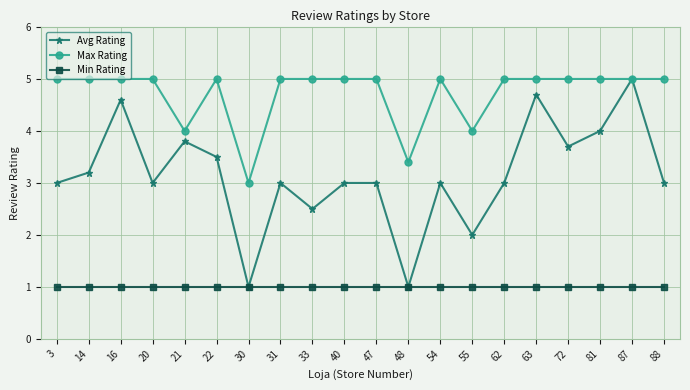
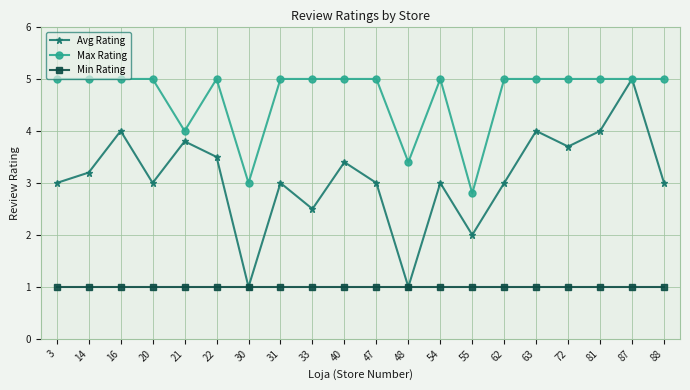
  {
    "Avg Rating": {
      "3": 3.0,
      "14": 3.2,
-     "16": 4.6,
+     "16": 4.0,
      "20": 3.0,
      "21": 3.8,
      "22": 3.5,
      "31": 3.0,
      "33": 2.5,
-     "40": 3.0,
+     "40": 3.4,
      "47": 3.0,
      "54": 3.0,
      "55": 2.0,
      "62": 3.0,
-     "63": 4.7,
+     "63": 4.0,
      "72": 3.7,
      "81": 4.0,
      "88": 3.0
    },
    "Max Rating": {
      "20": 5.0,
      "21": 4.0,
      "22": 5.0,
      "30": 3.0,
      "31": 5.0,
      "33": 5.0,
      "40": 5.0,
      "47": 5.0,
      "48": 3.4,
      "54": 5.0,
-     "55": 4.0,
+     "55": 2.8,
      "62": 5.0,
      "63": 5.0,
      "72": 5.0,
      "81": 5.0,
      "88": 5.0
    },
    "Min Rating": {
      "3": 1.0,
      "14": 1.0,
      "16": 1.0,
      "20": 1.0,
      "21": 1.0,
      "22": 1.0,
      "31": 1.0,
      "33": 1.0,
      "40": 1.0,
      "47": 1.0,
      "54": 1.0,
      "55": 1.0,
      "62": 1.0,
      "63": 1.0,
      "72": 1.0,
      "81": 1.0,
      "87": 1.0,
      "88": 1.0
    }
  }
